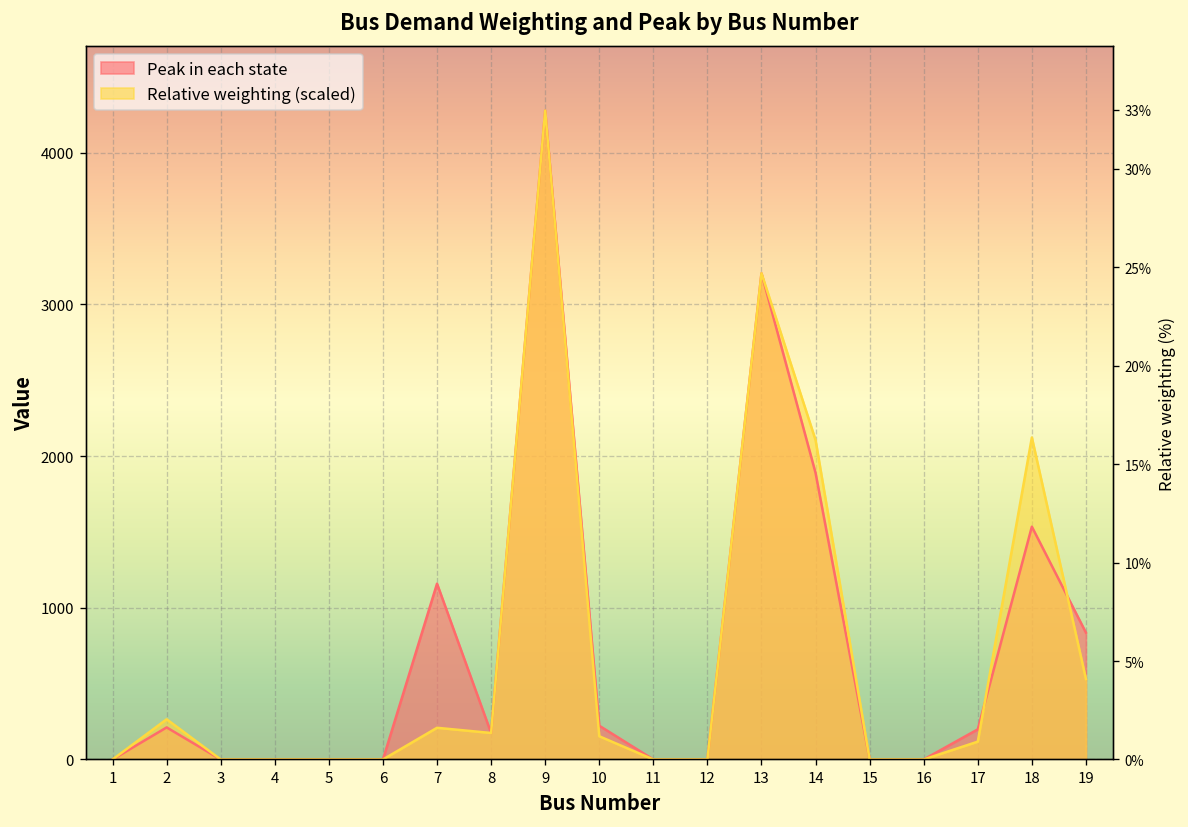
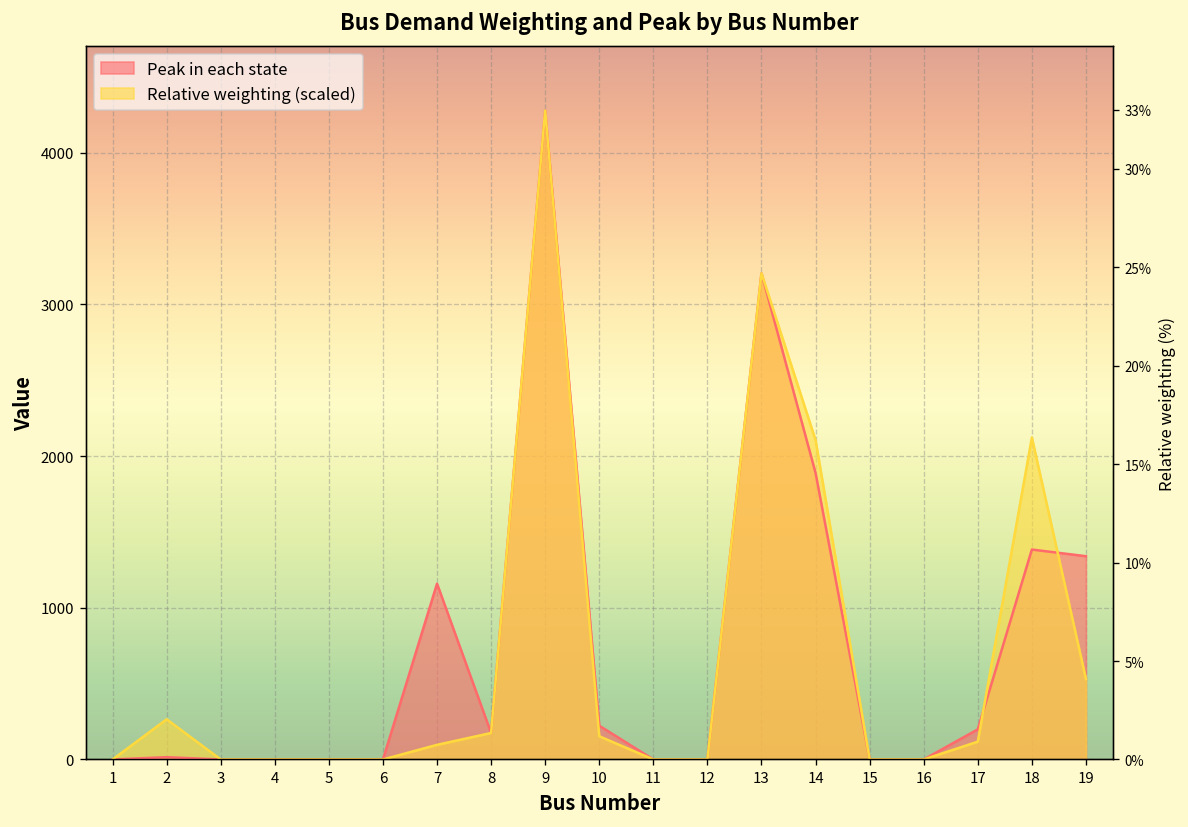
  {
    "Peak in each state": {
-     "2": 210,
+     "2": 20,
      "7": 1160,
      "10": 220,
      "14": 1890,
      "17": 200,
-     "18": 1530,
-     "19": 840
+     "18": 1380,
+     "19": 1340
    },
    "Relative weighting (scaled)": {
      "2": 260,
-     "7": 210,
+     "7": 100,
      "10": 150,
      "14": 2110,
      "17": 120,
      "18": 2120,
      "19": 530
    }
  }
